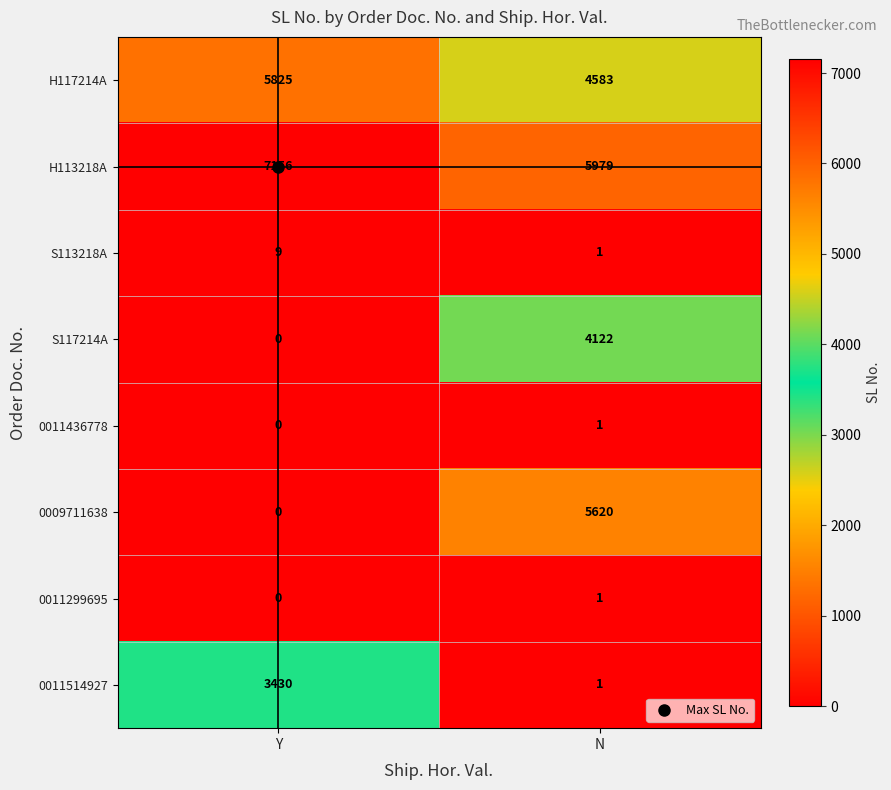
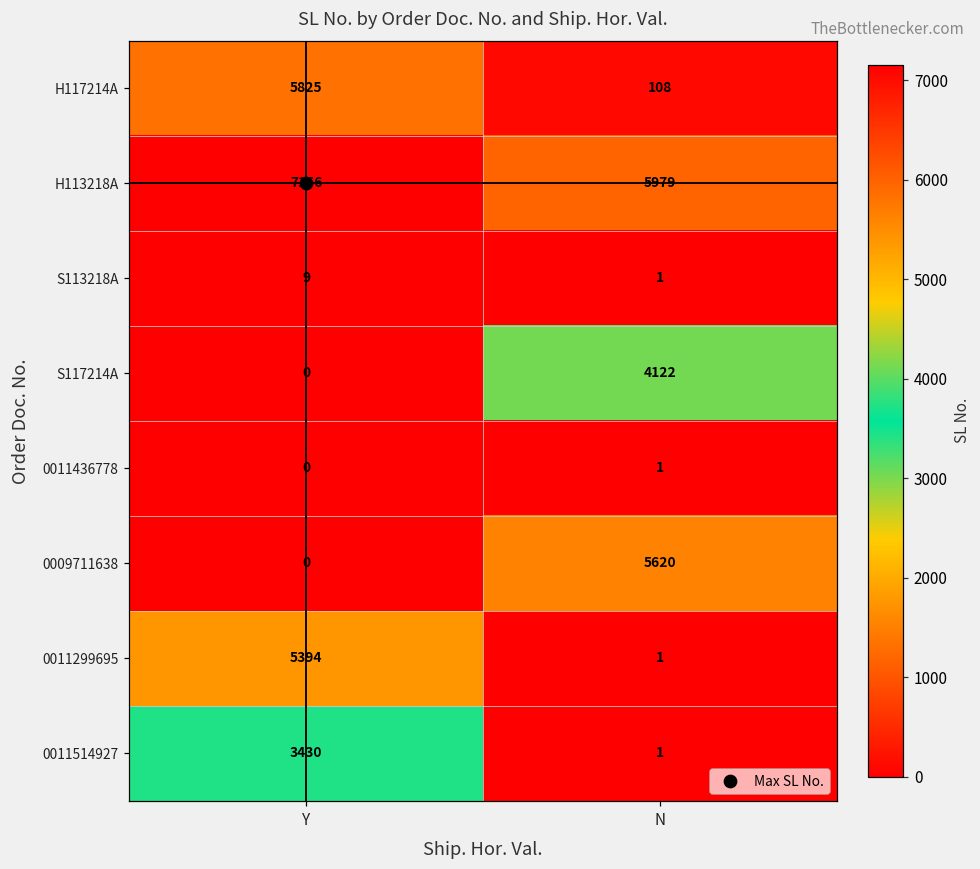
  {
    "H117214A": {
      "Y": 5825,
-     "N": 4583
+     "N": 108
    },
    "H113218A": {
      "N": 5979
    },
    "S113218A": {
      "Y": 9,
      "N": 1
    },
    "S117214A": {
      "Y": 0,
      "N": 4122
    },
    "0011436778": {
      "Y": 0,
      "N": 1
    },
    "0009711638": {
      "Y": 0,
      "N": 5620
    },
    "0011299695": {
-     "Y": 0,
+     "Y": 5394,
      "N": 1
    },
    "0011514927": {
      "Y": 3430,
      "N": 1
    }
  }
